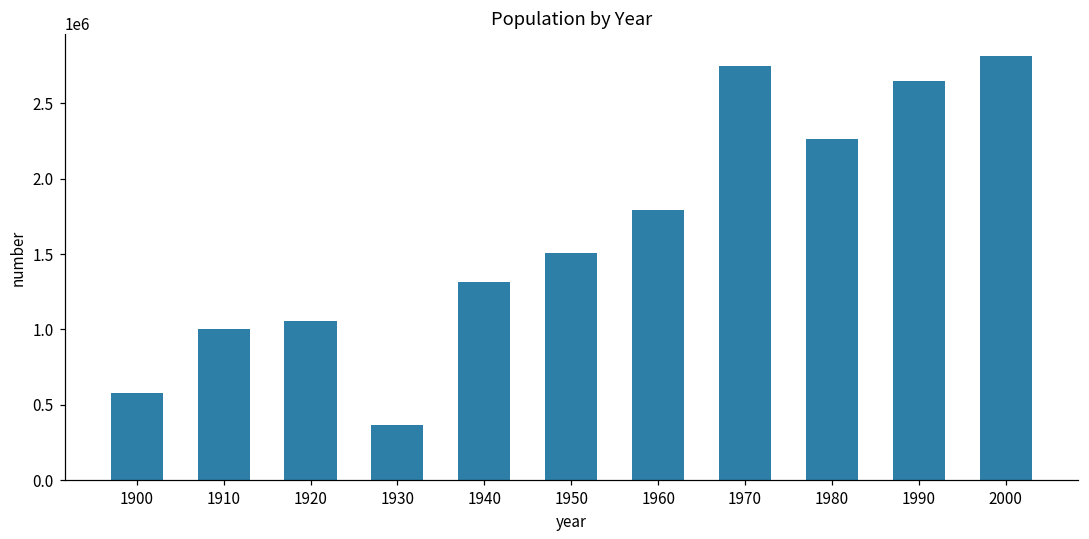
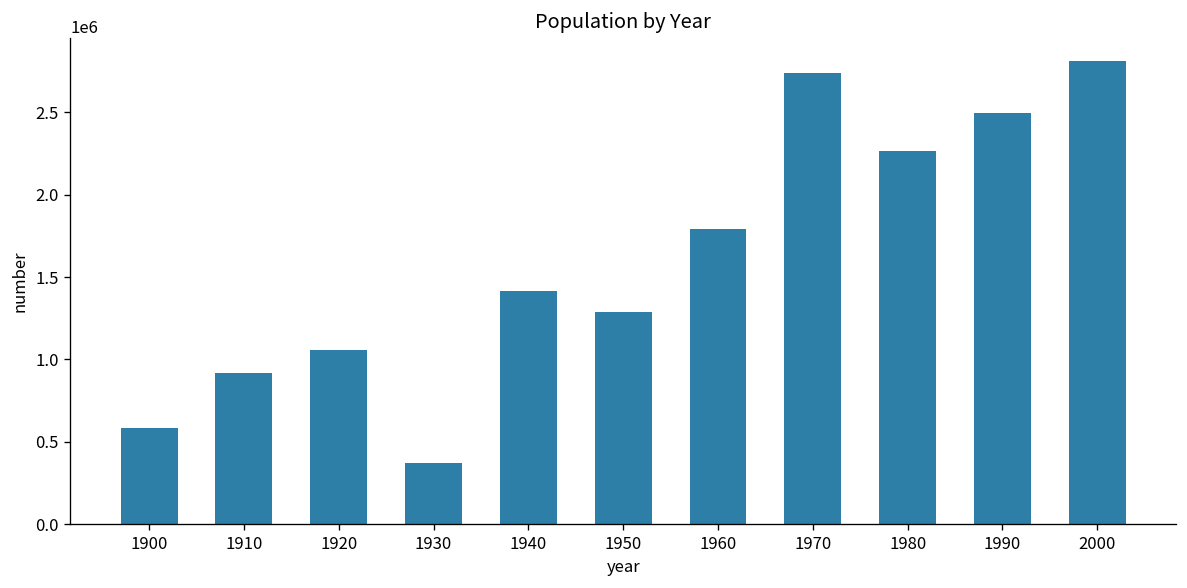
  {
    "1900": 580000,
-   "1910": 1000000,
+   "1910": 920000,
    "1920": 1060000,
    "1930": 370000,
-   "1940": 1320000,
-   "1950": 1510000,
+   "1940": 1410000,
+   "1950": 1290000,
    "1960": 1790000,
    "1970": 2740000,
    "1980": 2270000,
-   "1990": 2640000,
+   "1990": 2500000,
    "2000": 2810000
  }
